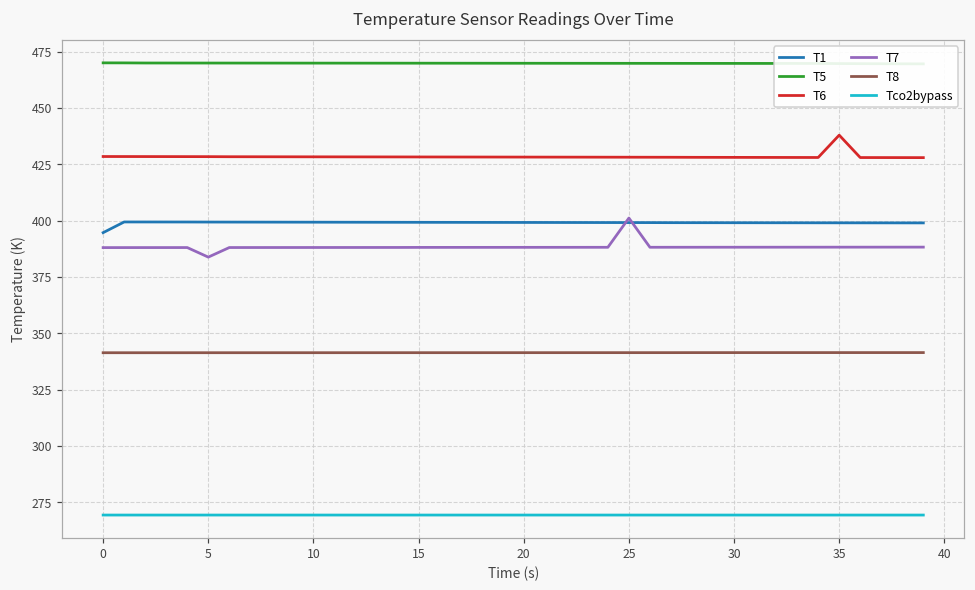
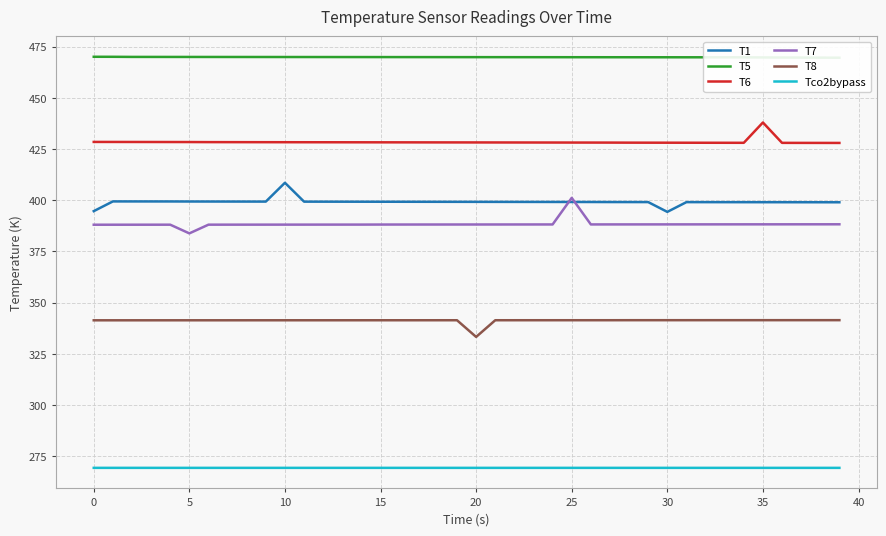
  {
    "T1": {
      "0": 395,
      "5": 399,
-     "10": 399,
+     "10": 409,
      "15": 399,
      "20": 399,
      "25": 399,
-     "30": 399,
+     "30": 394,
      "35": 399
    },
    "T5": {
      "0": 470,
      "5": 470,
      "10": 470,
      "15": 470,
      "20": 470,
      "25": 470,
      "30": 470
    },
    "T6": {
      "0": 428,
      "5": 428,
      "10": 428,
      "15": 428,
      "20": 428,
      "25": 428,
      "30": 428,
      "35": 438
    },
    "T7": {
      "0": 388,
      "5": 384,
      "10": 388,
      "15": 388,
      "20": 388,
      "25": 401,
      "30": 388,
      "35": 388
    },
    "T8": {
      "0": 341,
      "5": 341,
      "10": 341,
      "15": 341,
-     "20": 341,
+     "20": 333,
      "25": 341,
      "30": 341,
      "35": 341
    },
    "Tco2bypass": {
      "0": 269,
      "5": 269,
      "10": 269,
      "15": 269,
      "20": 269,
      "25": 269,
      "30": 269,
      "35": 269
    }
  }
